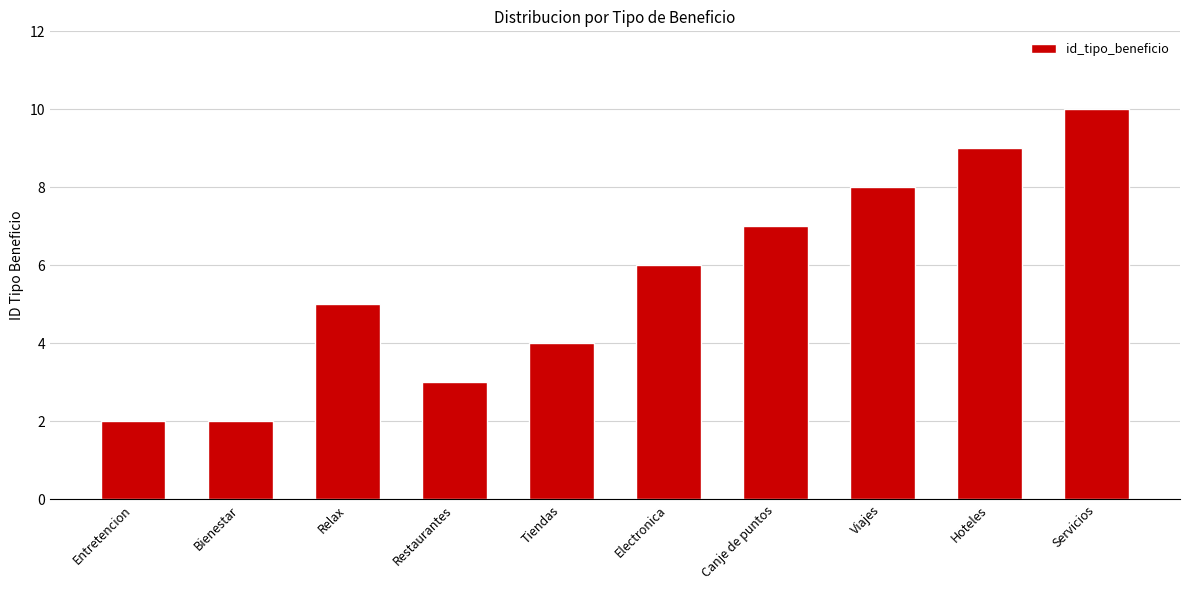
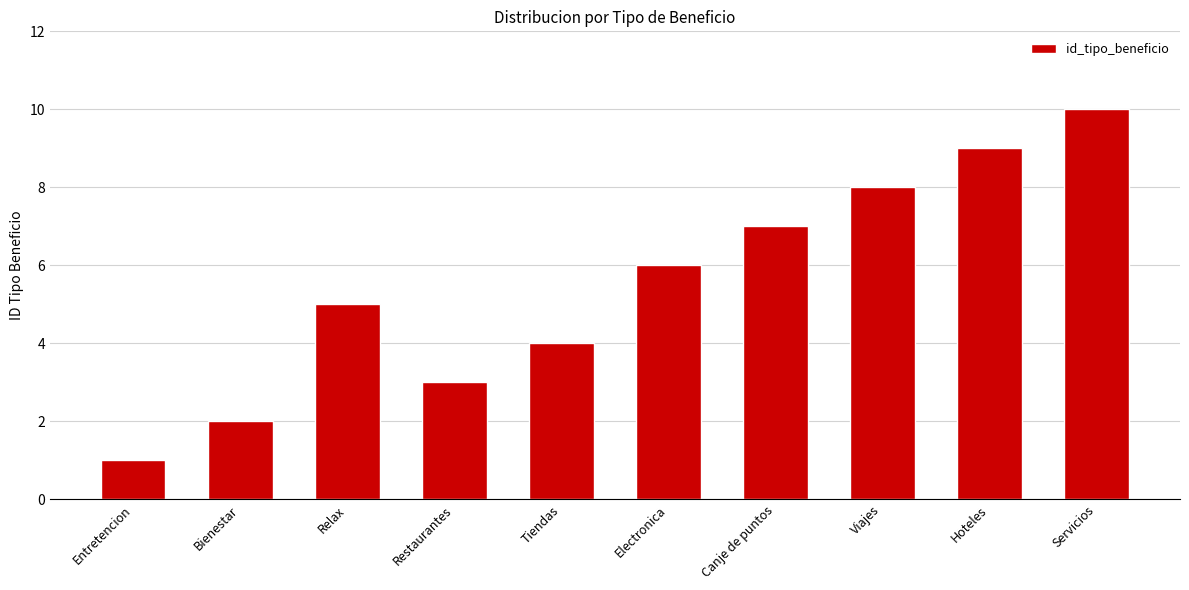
  {
-   "Entretencion": 2,
+   "Entretencion": 1,
    "Bienestar": 2,
    "Relax": 5,
    "Restaurantes": 3,
    "Tiendas": 4,
    "Electronica": 6,
    "Canje de puntos": 7,
    "Viajes": 8,
    "Hoteles": 9,
    "Servicios": 10
  }
